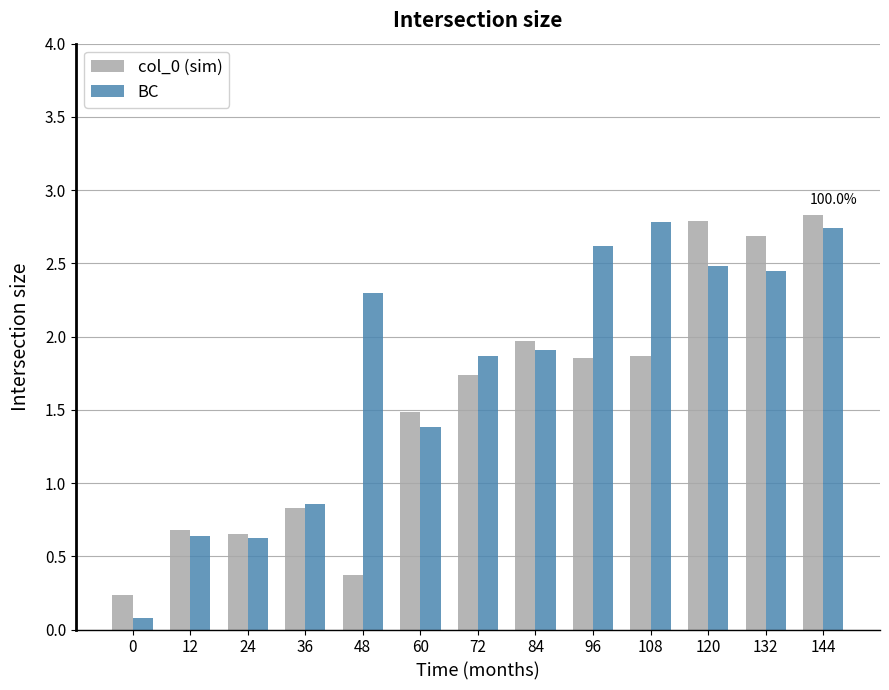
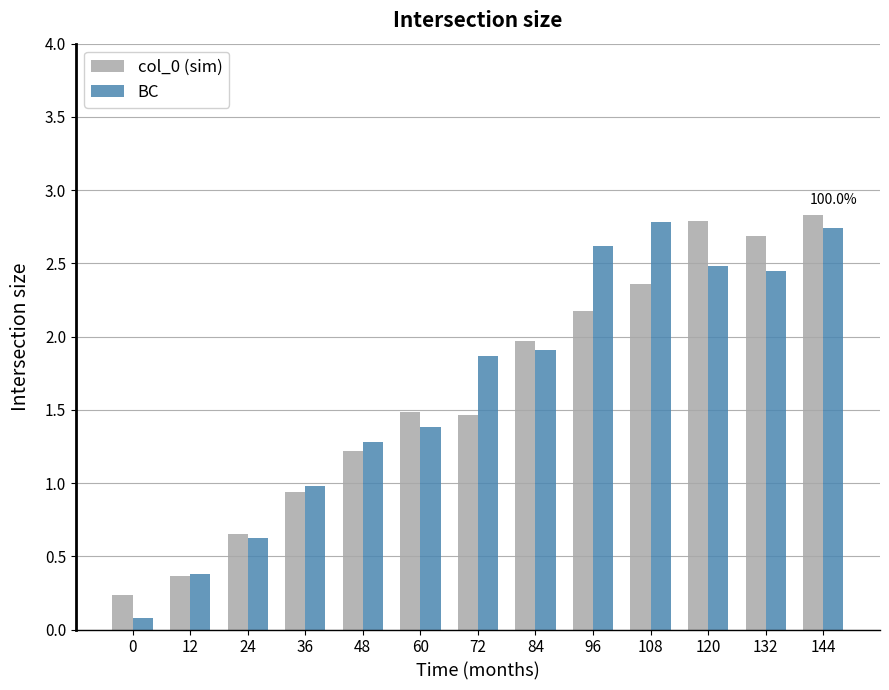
  {
    "col_0 (sim)": {
      "0": 0.24,
-     "12": 0.68,
+     "12": 0.36,
      "24": 0.65,
-     "36": 0.83,
-     "48": 0.37,
+     "36": 0.94,
+     "48": 1.22,
      "60": 1.49,
-     "72": 1.74,
+     "72": 1.47,
      "84": 1.97,
-     "96": 1.85,
-     "108": 1.87,
+     "96": 2.17,
+     "108": 2.36,
      "120": 2.79,
      "132": 2.69
    },
    "BC": {
      "0": 0.08,
-     "12": 0.64,
+     "12": 0.38,
      "24": 0.63,
-     "36": 0.86,
-     "48": 2.30,
+     "36": 0.98,
+     "48": 1.28,
      "60": 1.38,
      "72": 1.87,
      "84": 1.91,
      "96": 2.62,
      "108": 2.78,
      "120": 2.48,
      "132": 2.45,
      "144": 2.74
    }
  }
